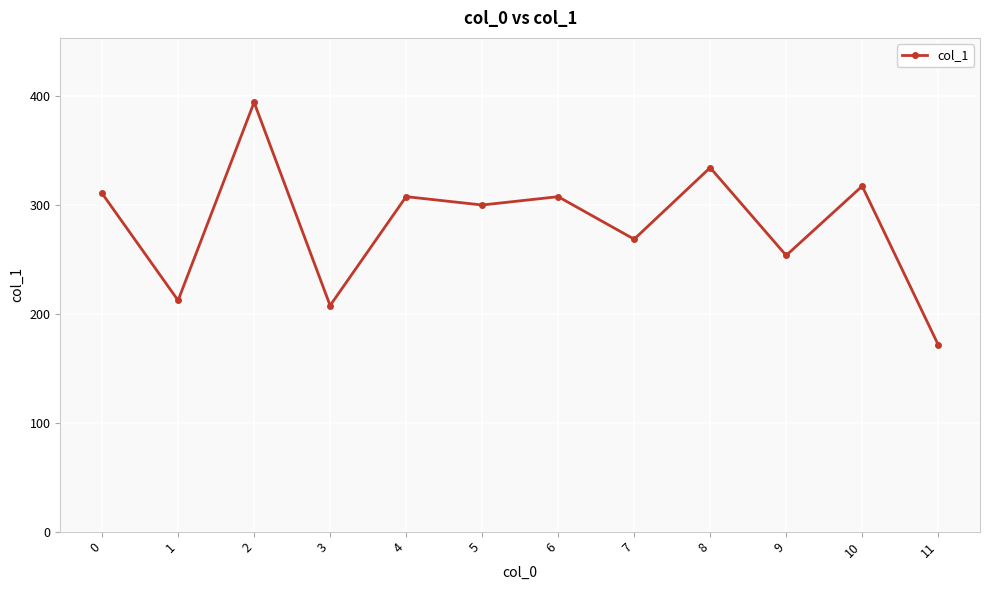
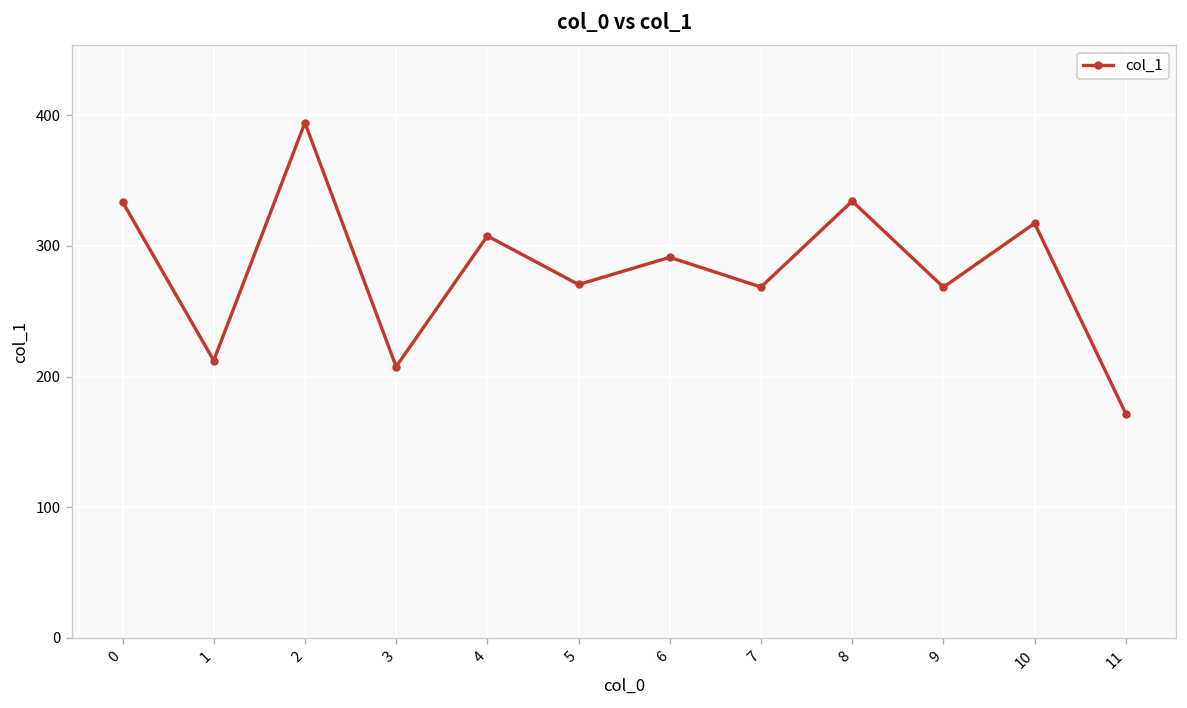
  {
-   "0": 311,
+   "0": 334,
    "1": 212,
    "2": 394,
    "3": 208,
    "4": 308,
-   "5": 300,
-   "6": 308,
+   "5": 271,
+   "6": 291,
    "7": 269,
    "8": 334,
-   "9": 254,
+   "9": 268,
    "10": 317,
    "11": 172
  }
